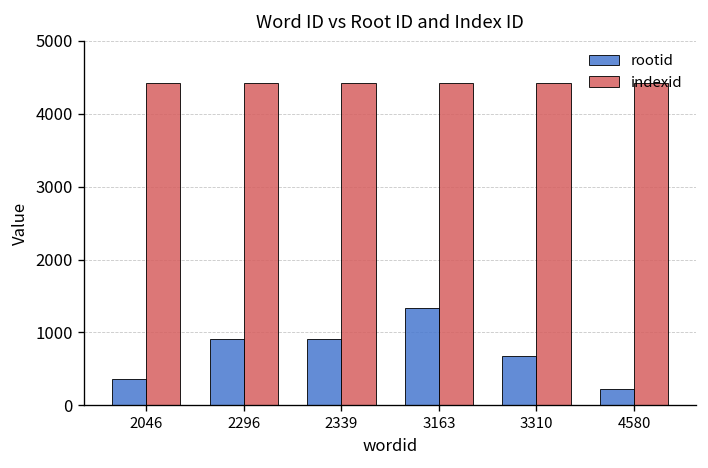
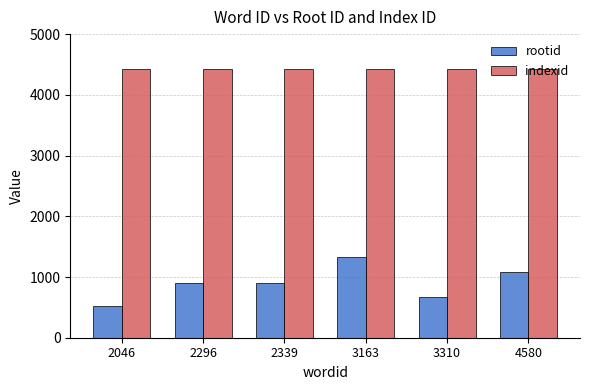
  {
    "rootid": {
-     "2046": 400,
+     "2046": 500,
      "2296": 900,
      "2339": 900,
      "3163": 1300,
      "3310": 700,
-     "4580": 200
+     "4580": 1100
    },
    "indexid": {
      "2046": 4400,
      "2296": 4400,
      "2339": 4400,
      "3163": 4400,
      "3310": 4400,
      "4580": 4400
    }
  }
